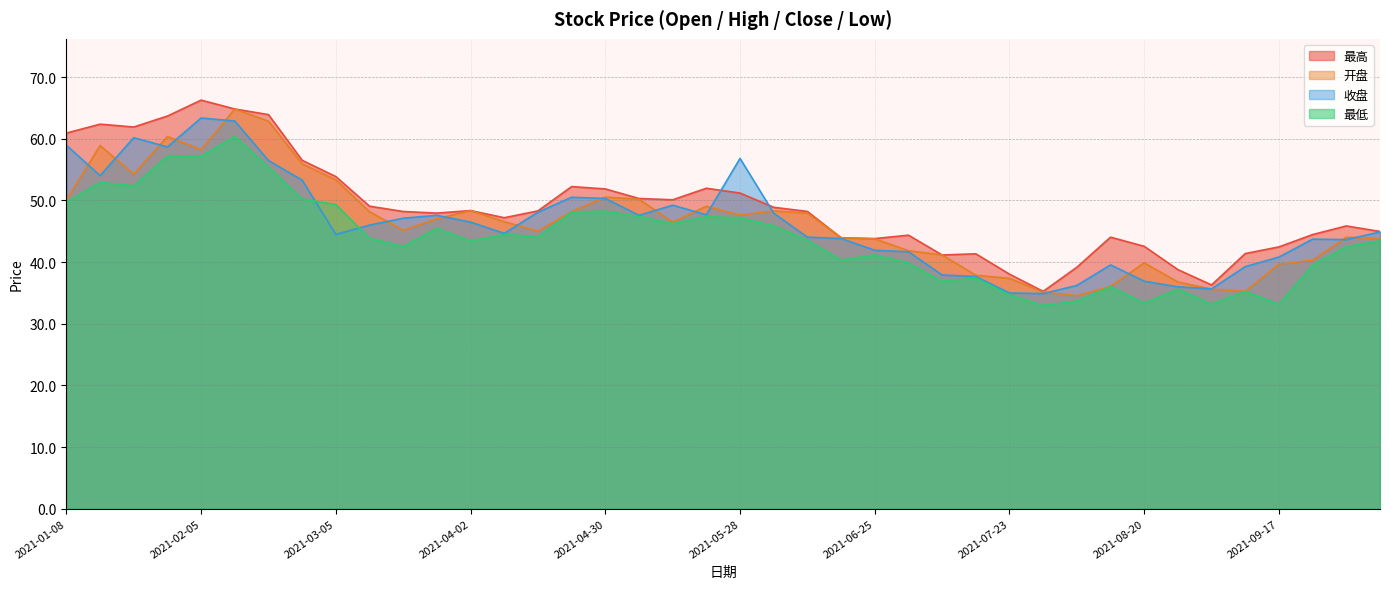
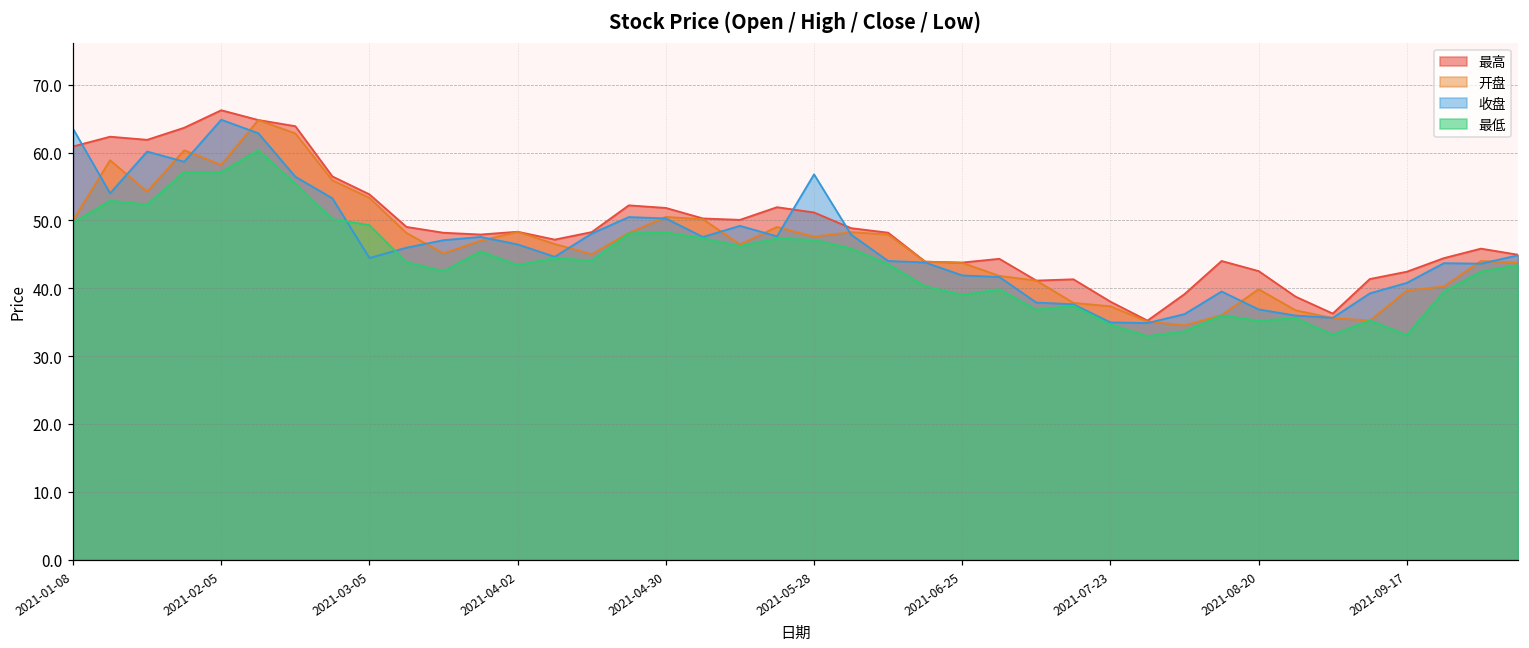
  {
    "收盘": {
-     "2021-01-08": 59,
-     "2021-02-05": 63,
+     "2021-01-08": 64,
+     "2021-02-05": 65,
      "2021-03-05": 44,
      "2021-04-02": 46,
      "2021-05-28": 57,
      "2021-06-25": 42,
      "2021-08-20": 37,
      "2021-09-17": 41
    },
    "最低": {
      "2021-02-05": 57,
      "2021-03-05": 49,
      "2021-04-02": 43,
      "2021-04-30": 48,
      "2021-05-28": 47,
-     "2021-06-25": 41,
-     "2021-08-20": 33,
+     "2021-06-25": 39,
+     "2021-08-20": 35,
      "2021-09-17": 33
    }
  }
